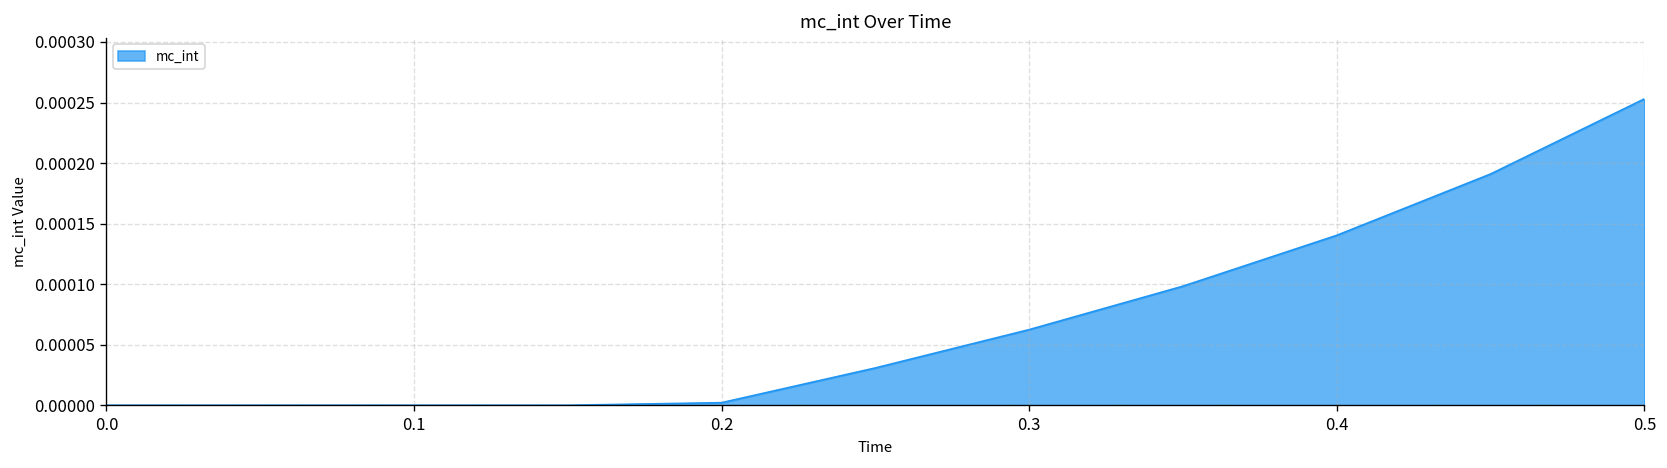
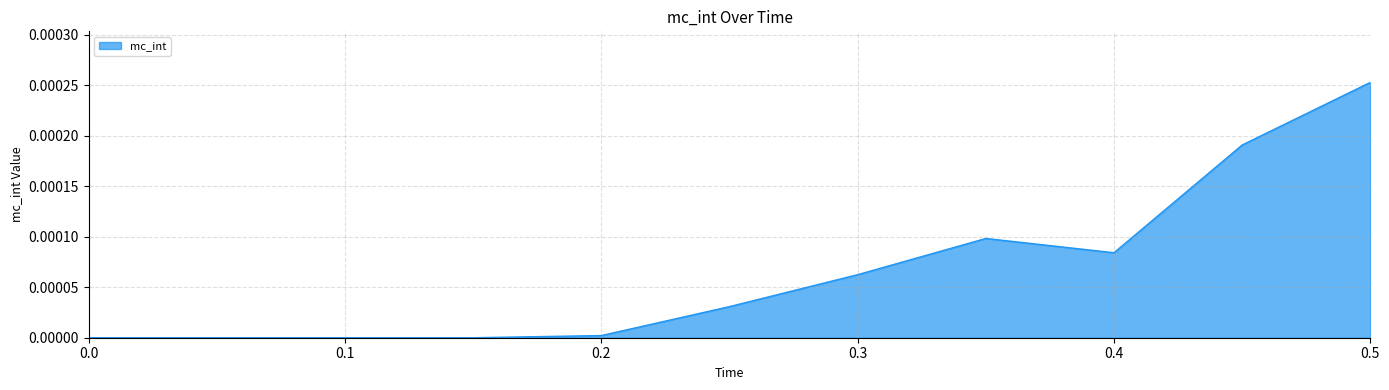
  {
    "0.0": 0.000000,
    "0.1": 0.000000,
    "0.2": 0.000002,
    "0.3": 0.000062,
-   "0.4": 0.000140,
+   "0.4": 0.000084,
    "0.5": 0.000253
  }
